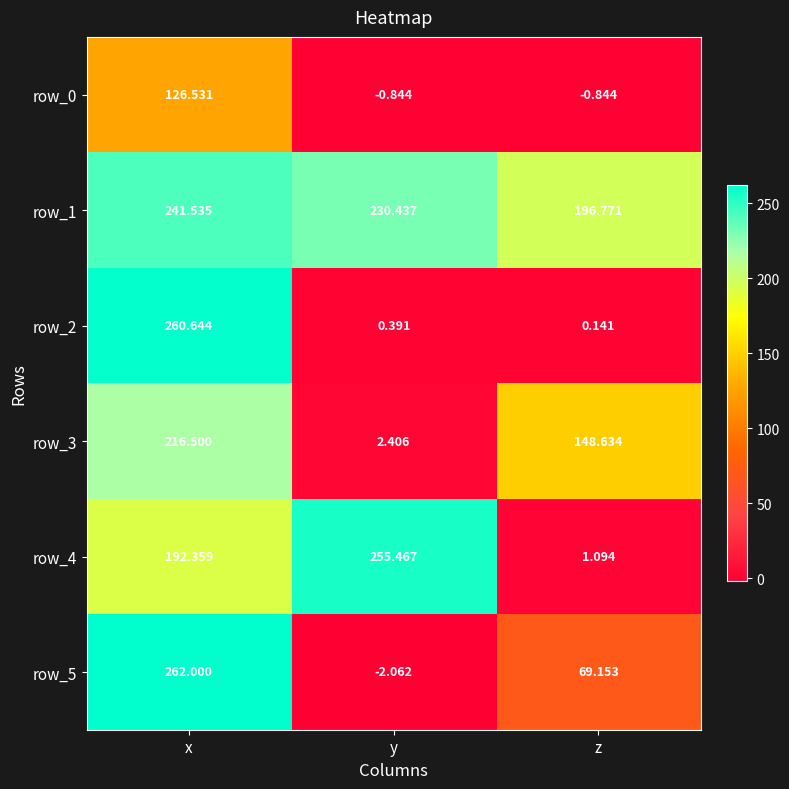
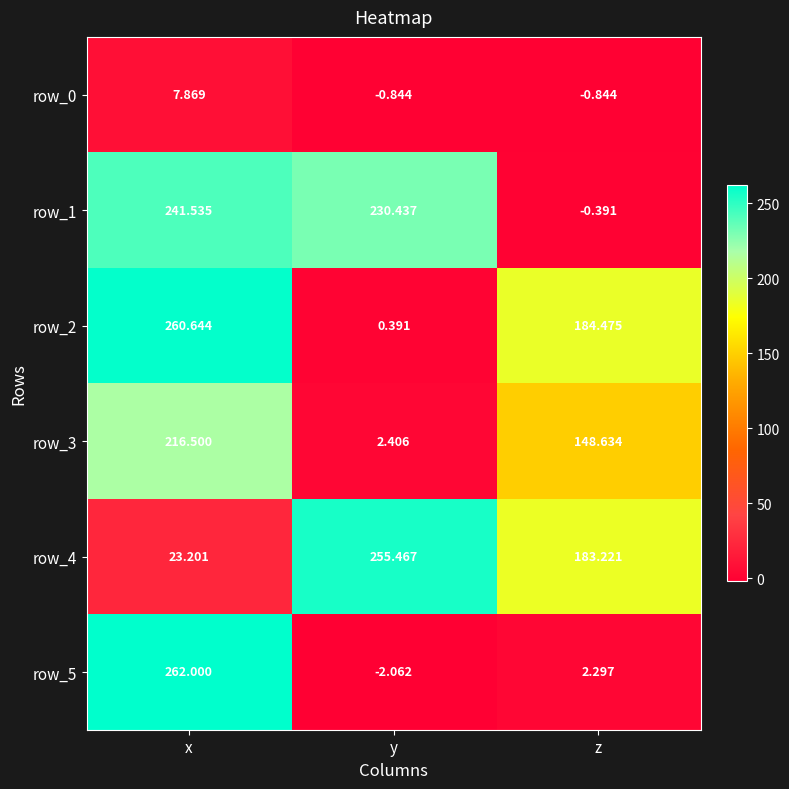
  {
    "row_0": {
-     "x": 126.531,
+     "x": 7.869,
      "y": -0.844,
      "z": -0.844
    },
    "row_1": {
      "x": 241.535,
      "y": 230.437,
-     "z": 196.771
+     "z": -0.391
    },
    "row_2": {
      "x": 260.644,
      "y": 0.391,
-     "z": 0.141
+     "z": 184.475
    },
    "row_3": {
      "x": 216.500,
      "y": 2.406,
      "z": 148.634
    },
    "row_4": {
-     "x": 192.359,
+     "x": 23.201,
      "y": 255.467,
-     "z": 1.094
+     "z": 183.221
    },
    "row_5": {
      "x": 262.000,
      "y": -2.062,
-     "z": 69.153
+     "z": 2.297
    }
  }
